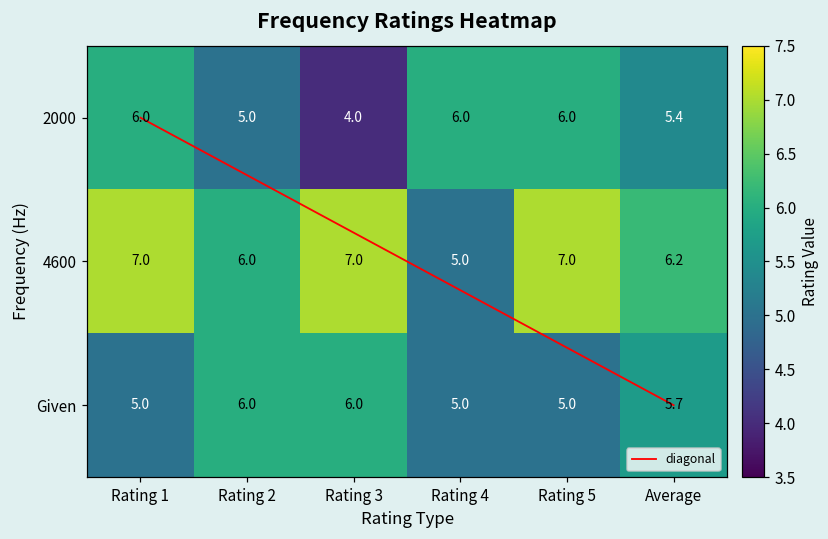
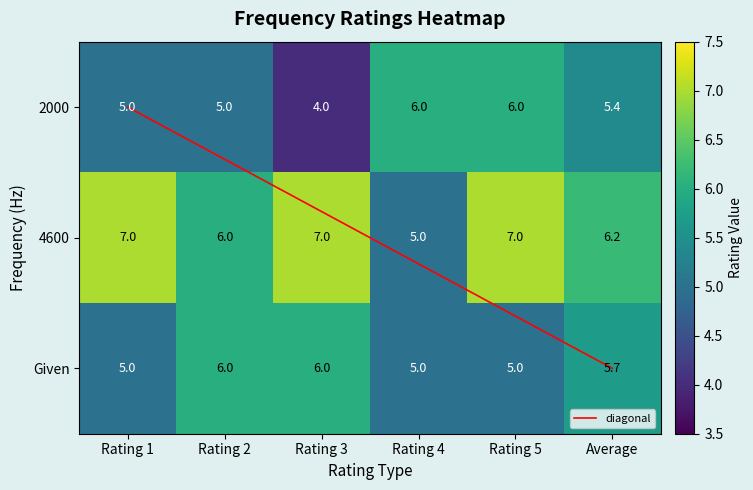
  {
    "2000": {
-     "Rating 1": 6.0,
+     "Rating 1": 5.0,
      "Rating 2": 5.0,
      "Rating 3": 4.0,
      "Rating 4": 6.0,
      "Rating 5": 6.0,
      "Average": 5.4
    },
    "4600": {
      "Rating 1": 7.0,
      "Rating 2": 6.0,
      "Rating 3": 7.0,
      "Rating 4": 5.0,
      "Rating 5": 7.0,
      "Average": 6.2
    },
    "Given": {
      "Rating 1": 5.0,
      "Rating 2": 6.0,
      "Rating 3": 6.0,
      "Rating 4": 5.0,
      "Rating 5": 5.0
    }
  }
